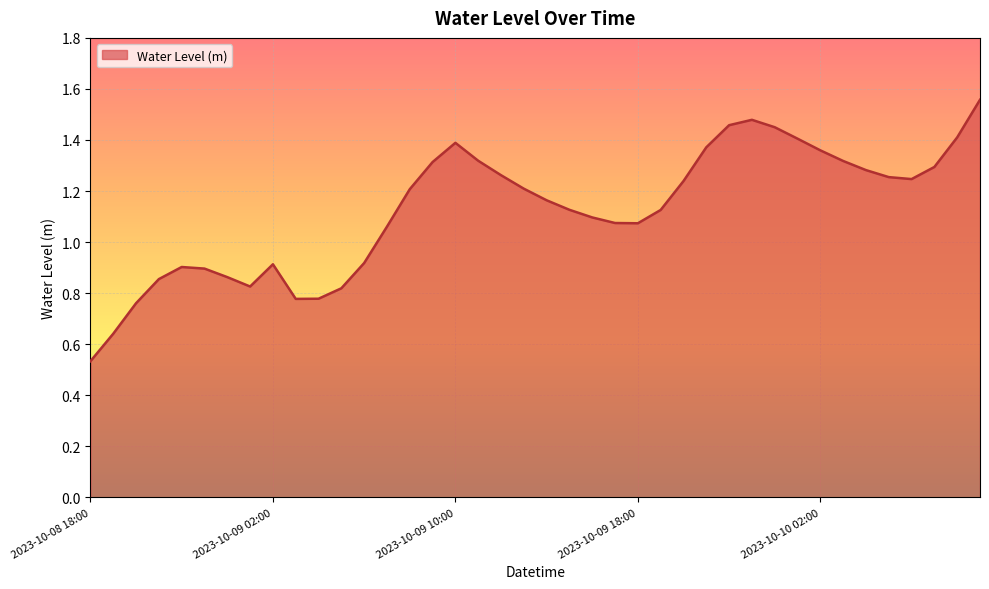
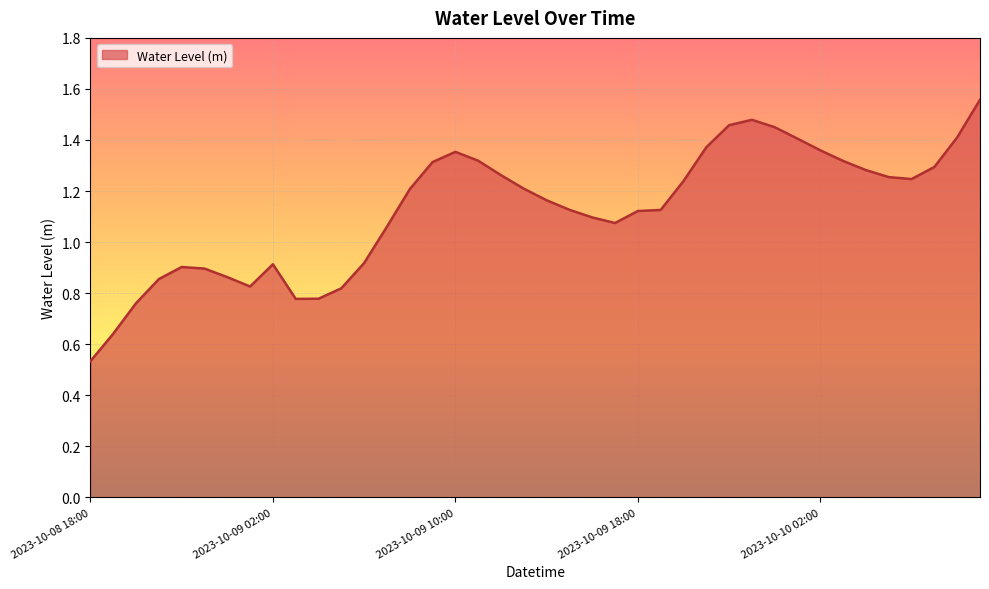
  {
    "2023-10-08 18:00": 0.53,
    "2023-10-09 02:00": 0.91,
-   "2023-10-09 10:00": 1.39,
-   "2023-10-09 18:00": 1.07,
+   "2023-10-09 10:00": 1.35,
+   "2023-10-09 18:00": 1.12,
    "2023-10-10 02:00": 1.36
  }
